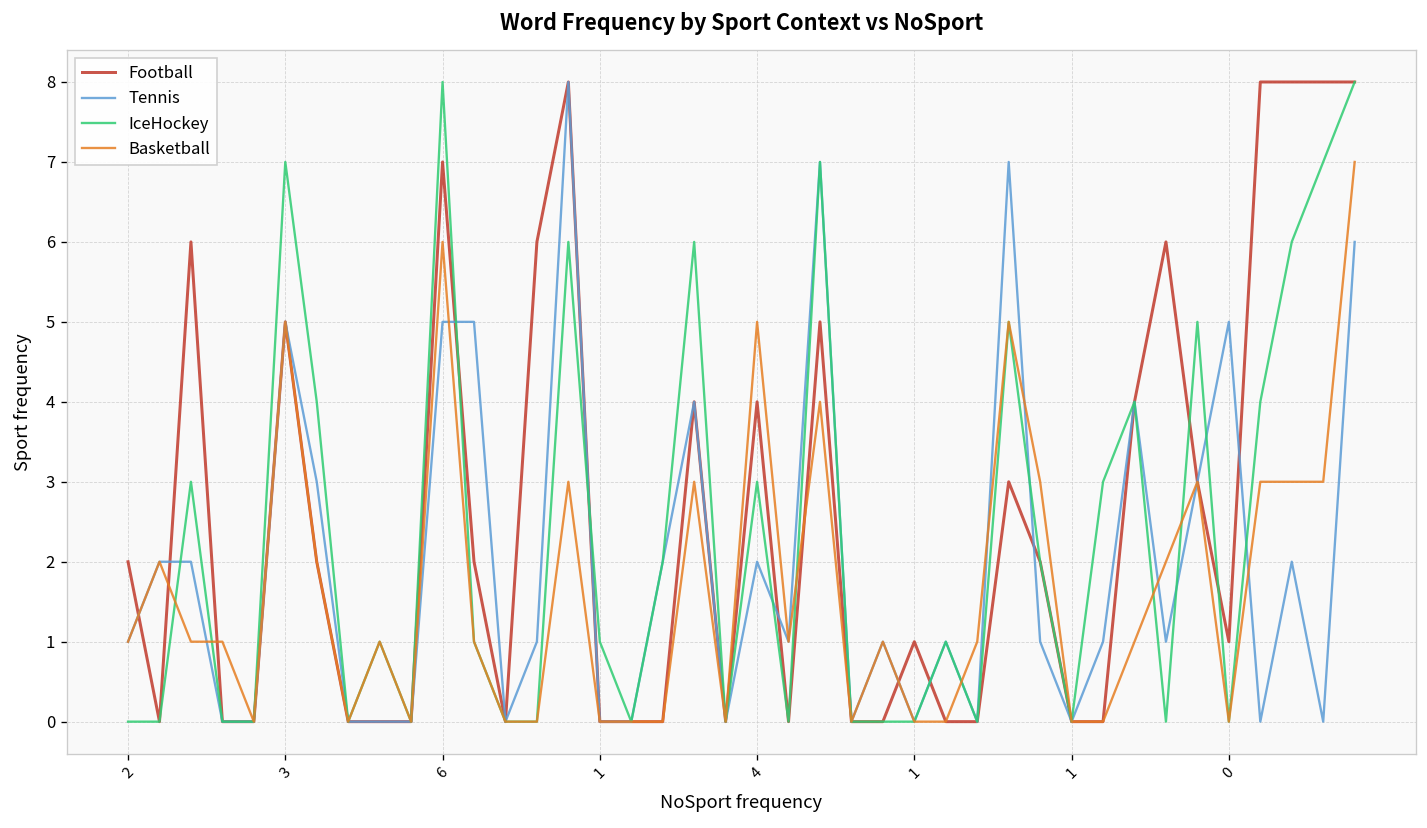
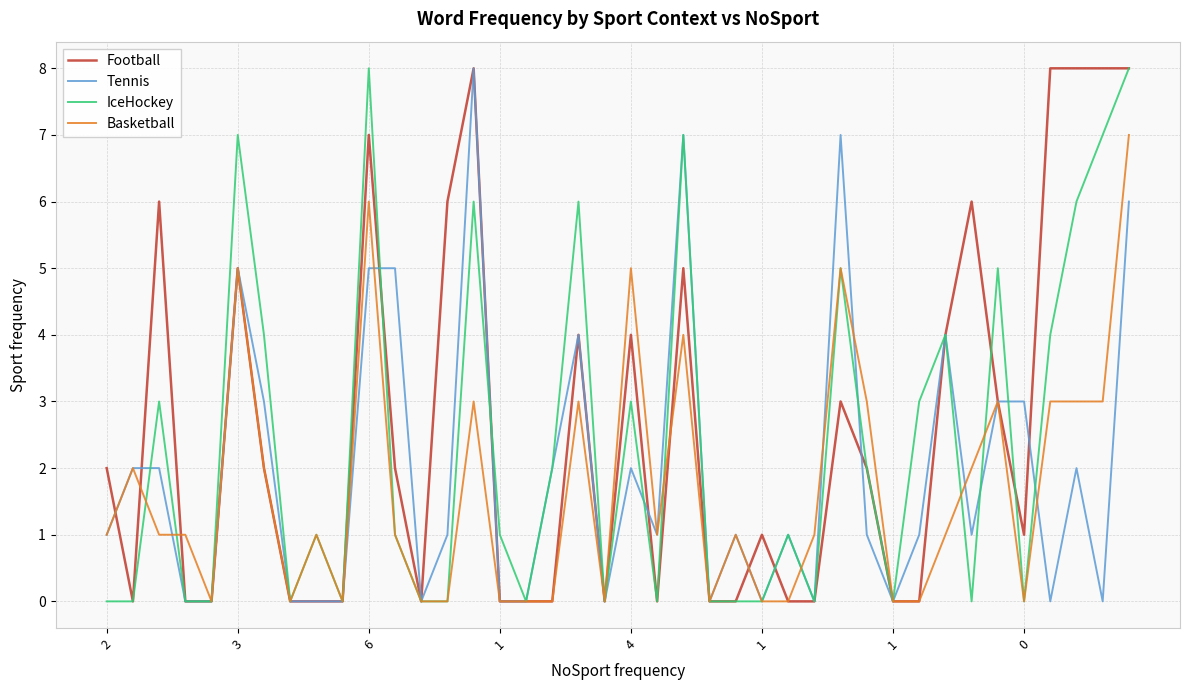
  {
    "Football": {
      "0": 1
    },
    "Tennis": {
-     "0": 5
+     "0": 3
    }
  }
